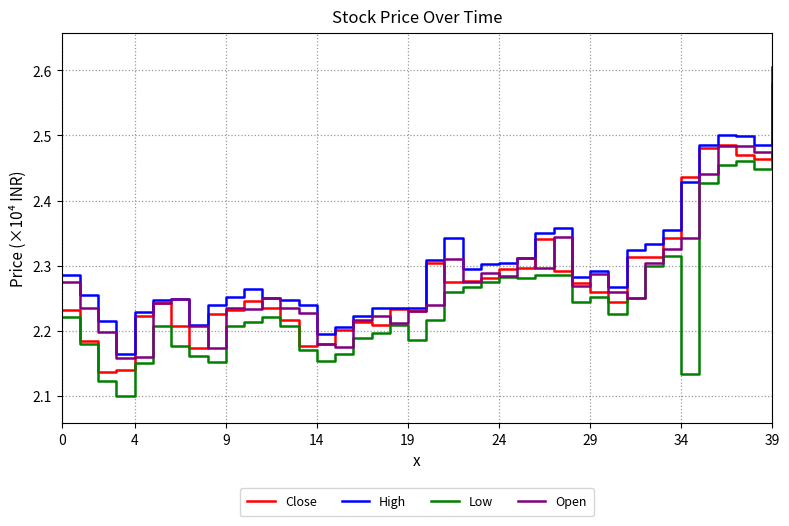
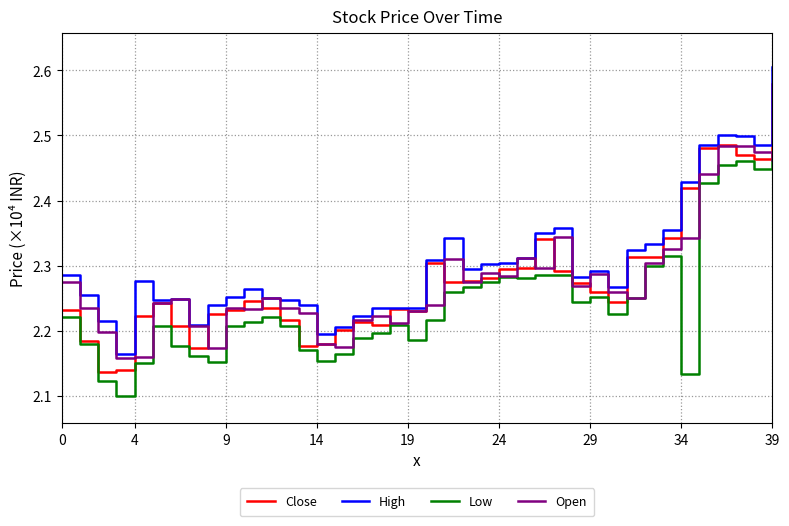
  {
    "Close": {
      "0": 2.23,
      "4": 2.22,
      "24": 2.29,
      "29": 2.26,
-     "34": 2.44,
+     "34": 2.42,
      "39": 2.58
    },
    "High": {
      "0": 2.29,
-     "4": 2.23,
+     "4": 2.28,
      "9": 2.25,
      "14": 2.20,
      "19": 2.24,
      "24": 2.30,
      "34": 2.43,
      "39": 2.60
    },
    "Low": {
      "0": 2.22,
      "4": 2.15,
      "9": 2.21,
      "14": 2.15,
      "19": 2.19,
      "29": 2.25,
      "34": 2.13
    },
    "Open": {
      "0": 2.27,
      "4": 2.16,
      "34": 2.34
    }
  }
